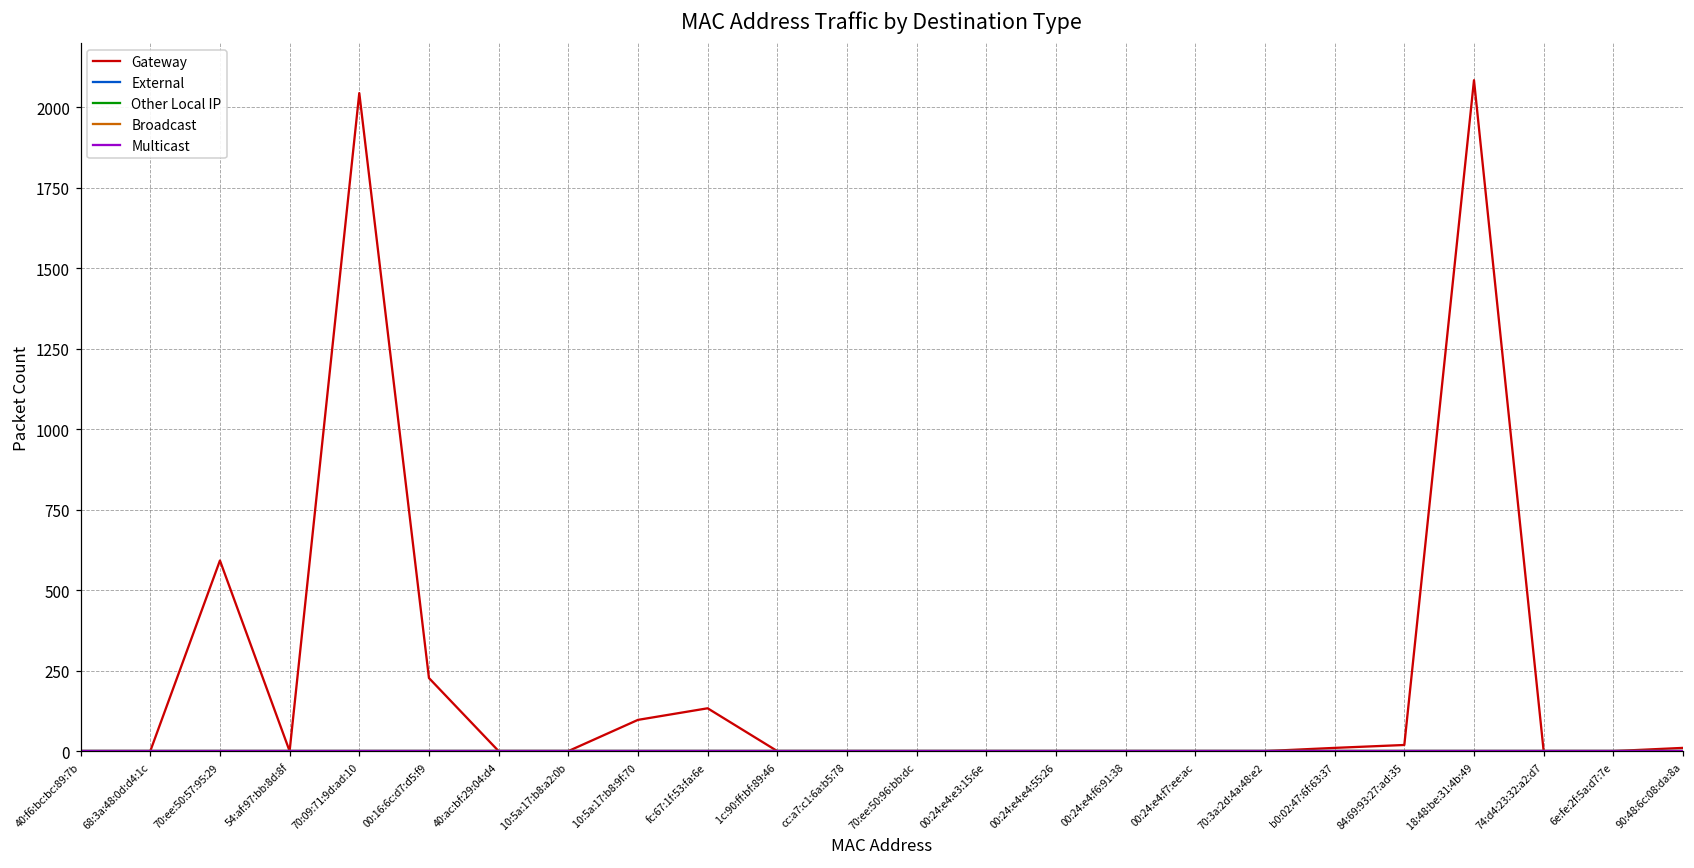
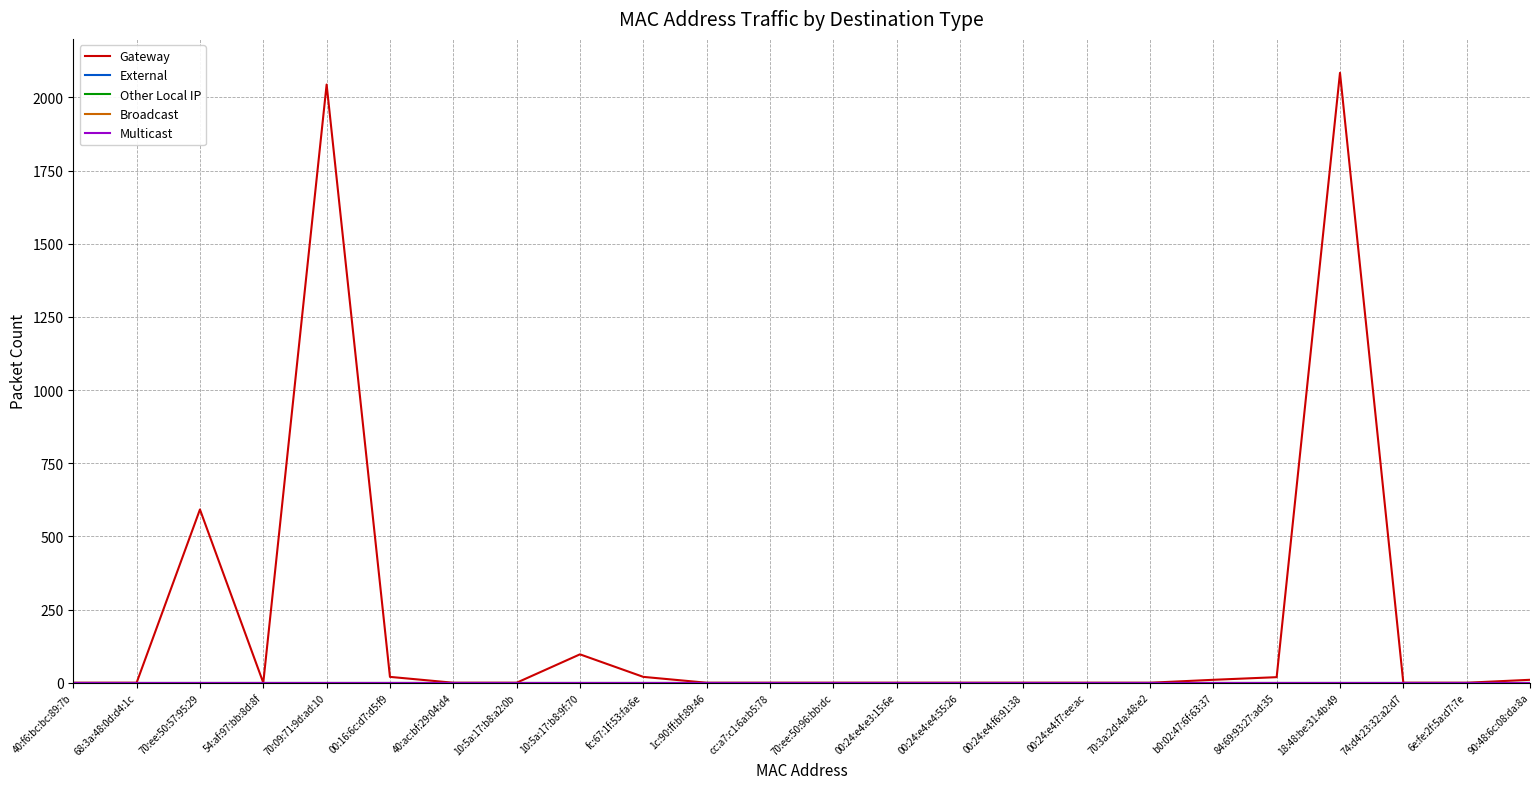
  {
    "Gateway": {
      "70:ee:50:57:95:29": 590,
      "70:09:71:9d:ad:10": 2040,
-     "00:16:6c:d7:d5:f9": 230,
+     "00:16:6c:d7:d5:f9": 20,
      "10:5a:17:b8:9f:70": 100,
-     "fc:67:1f:53:fa:6e": 130,
+     "fc:67:1f:53:fa:6e": 20,
      "b0:02:47:6f:63:37": 10,
      "84:69:93:27:ad:35": 20,
      "18:48:be:31:4b:49": 2080,
      "90:48:6c:08:da:8a": 10
    },
    "Multicast": {
      "70:ee:50:57:95:29": 0,
      "70:09:71:9d:ad:10": 0,
      "00:16:6c:d7:d5:f9": 0,
      "10:5a:17:b8:9f:70": 0,
      "fc:67:1f:53:fa:6e": 0,
      "b0:02:47:6f:63:37": 0,
      "84:69:93:27:ad:35": 0,
      "18:48:be:31:4b:49": 0,
      "90:48:6c:08:da:8a": 0
    }
  }
